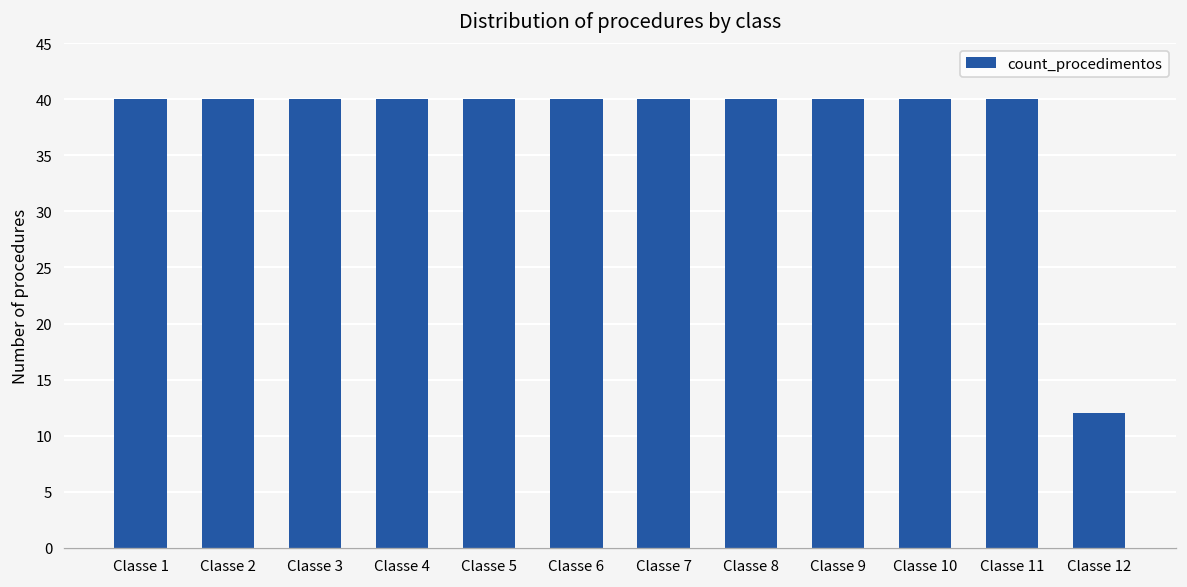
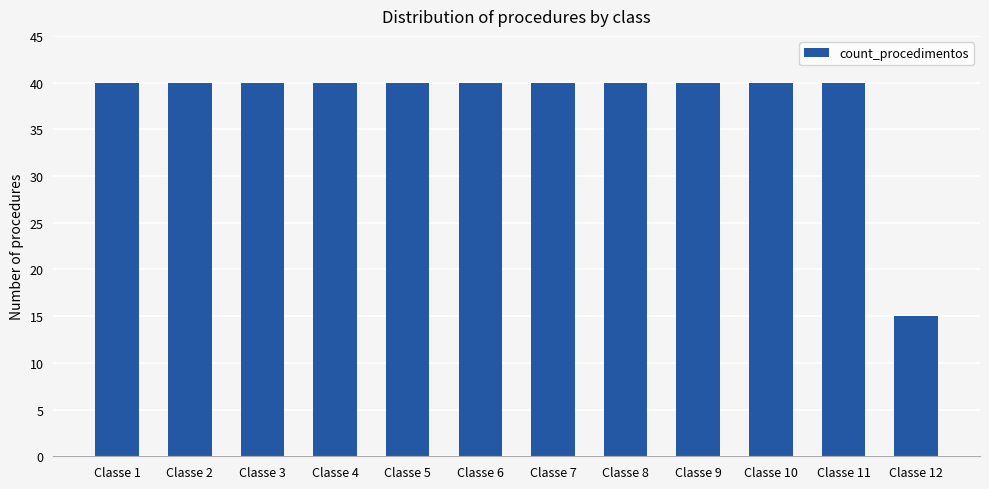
  {
    "Classe 1": 40,
    "Classe 2": 40,
    "Classe 3": 40,
    "Classe 4": 40,
    "Classe 5": 40,
    "Classe 6": 40,
    "Classe 7": 40,
    "Classe 8": 40,
    "Classe 9": 40,
    "Classe 10": 40,
    "Classe 11": 40,
-   "Classe 12": 12
+   "Classe 12": 15
  }
